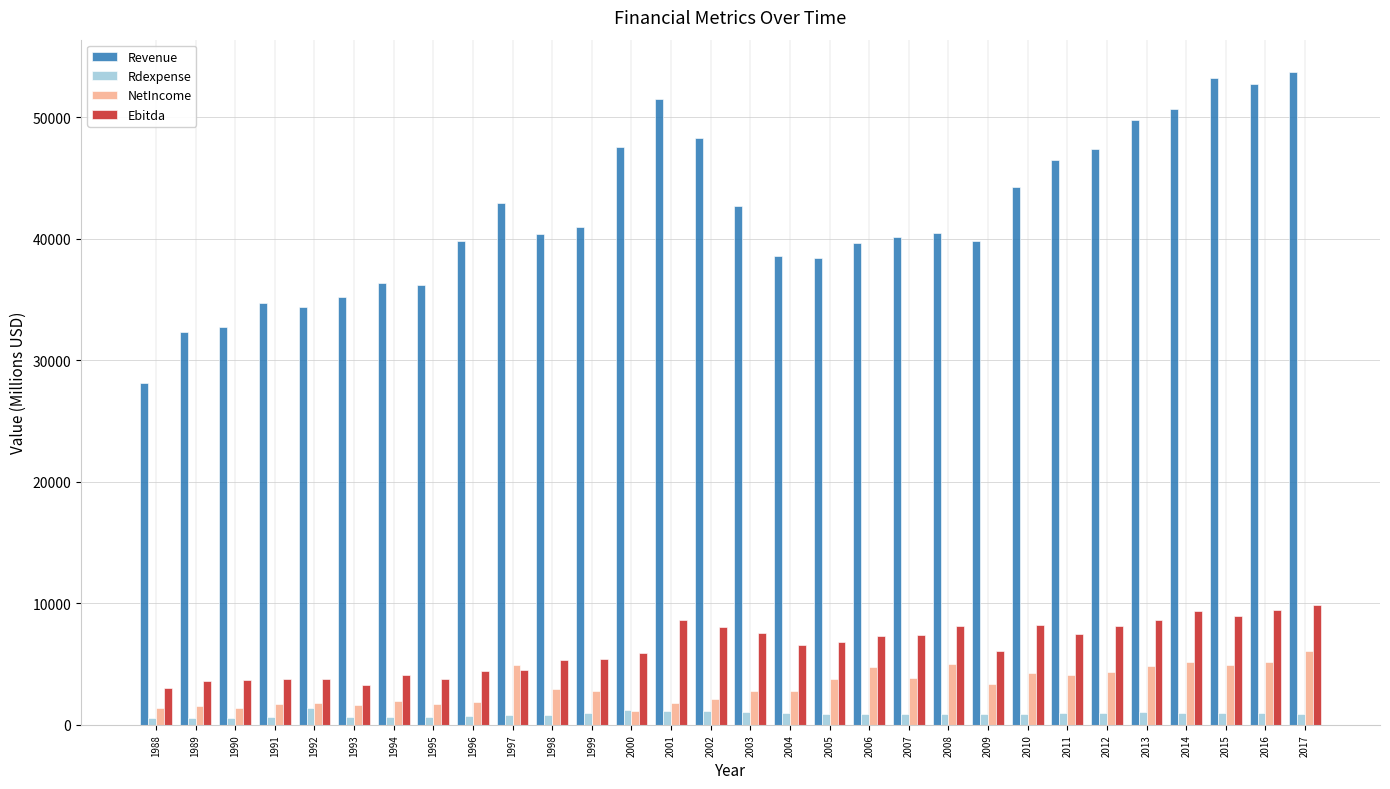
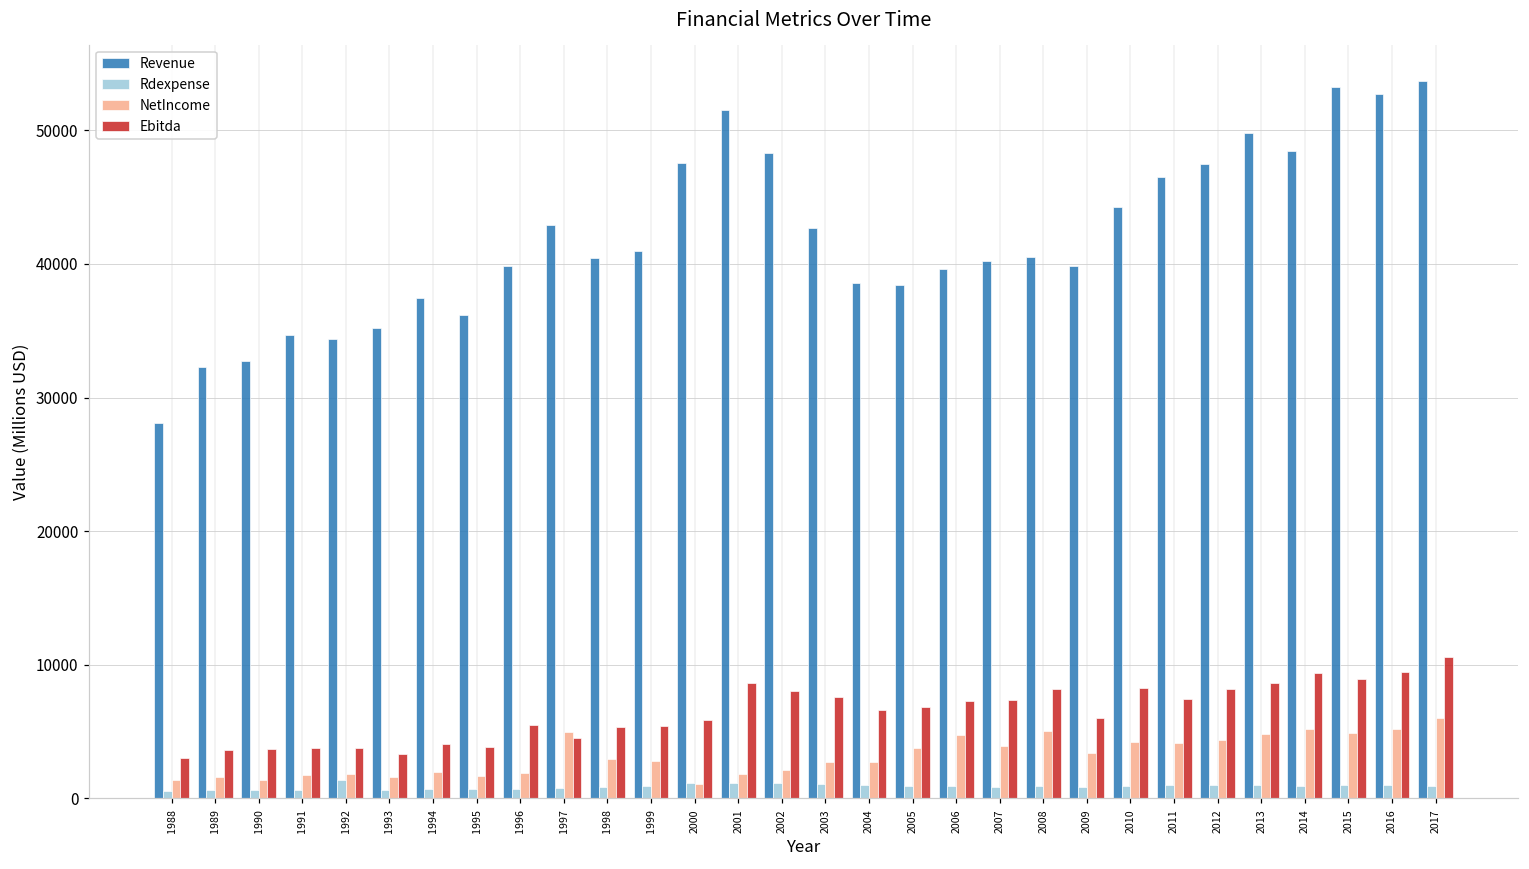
  {
    "Revenue": {
      "1988": 28100,
      "1989": 32300,
      "1990": 32700,
      "1991": 34700,
      "1992": 34400,
      "1993": 35200,
-     "1994": 36300,
+     "1994": 37500,
      "1995": 36200,
      "1996": 39800,
      "1997": 42900,
      "1998": 40400,
      "1999": 41000,
      "2000": 47600,
      "2001": 51500,
      "2002": 48300,
      "2003": 42700,
      "2004": 38600,
      "2005": 38400,
      "2006": 39600,
      "2007": 40200,
      "2008": 40500,
      "2009": 39800,
      "2010": 44300,
      "2011": 46500,
      "2012": 47400,
      "2013": 49800,
-     "2014": 50700,
+     "2014": 48400,
      "2015": 53300,
      "2016": 52700,
      "2017": 53700
    },
    "Rdexpense": {
      "1988": 500,
      "1989": 600,
      "1990": 600,
      "1991": 600,
      "1992": 1400,
      "1993": 700,
      "1994": 700,
      "1995": 700,
      "1996": 700,
      "1997": 800,
      "1998": 800,
      "1999": 900,
      "2000": 1200,
      "2001": 1200,
      "2002": 1200,
      "2003": 1100,
      "2004": 1000,
      "2005": 900,
      "2006": 900,
      "2007": 900,
      "2008": 900,
      "2009": 900,
      "2010": 900,
      "2011": 1000,
      "2012": 1000,
      "2013": 1000,
      "2014": 1000,
      "2015": 1000,
      "2016": 1000,
      "2017": 900
    },
    "NetIncome": {
      "1988": 1400,
      "1989": 1600,
      "1990": 1300,
      "1991": 1700,
      "1992": 1800,
      "1993": 1600,
      "1994": 2000,
      "1995": 1700,
      "1996": 1900,
      "1997": 5000,
      "1998": 2900,
      "1999": 2800,
      "2000": 1100,
      "2001": 1800,
      "2002": 2100,
      "2003": 2800,
      "2004": 2800,
      "2005": 3800,
      "2006": 4700,
      "2007": 3900,
      "2008": 5000,
      "2009": 3400,
      "2010": 4200,
      "2011": 4100,
      "2012": 4400,
      "2013": 4800,
      "2014": 5200,
      "2015": 4900,
      "2016": 5200,
      "2017": 6100
    },
    "Ebitda": {
      "1988": 3000,
      "1989": 3600,
      "1990": 3700,
      "1991": 3800,
      "1992": 3800,
      "1993": 3300,
      "1994": 4100,
      "1995": 3800,
-     "1996": 4400,
+     "1996": 5500,
      "1997": 4500,
      "1998": 5300,
      "1999": 5500,
      "2000": 5900,
      "2001": 8600,
      "2002": 8000,
      "2003": 7600,
      "2004": 6600,
      "2005": 6800,
      "2006": 7300,
      "2007": 7400,
      "2008": 8200,
      "2009": 6100,
      "2010": 8300,
      "2011": 7400,
      "2012": 8200,
      "2013": 8700,
      "2014": 9400,
      "2015": 9000,
      "2016": 9500,
-     "2017": 9800
+     "2017": 10600
    }
  }
